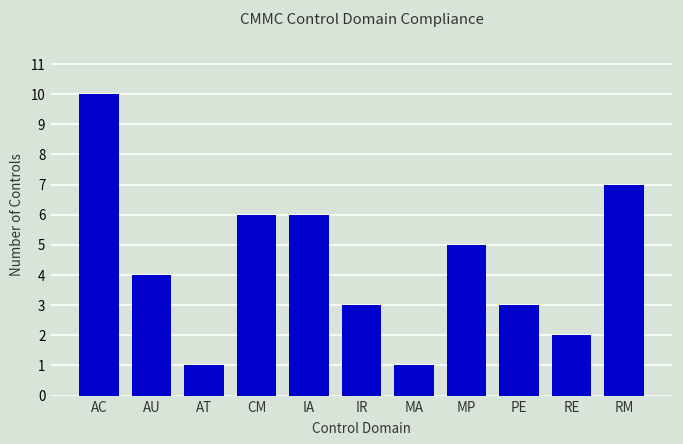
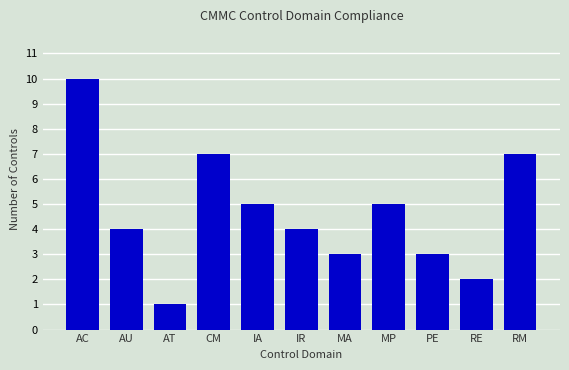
  {
    "AC": 10,
    "AU": 4,
    "AT": 1,
-   "CM": 6,
-   "IA": 6,
-   "IR": 3,
-   "MA": 1,
+   "CM": 7,
+   "IA": 5,
+   "IR": 4,
+   "MA": 3,
    "MP": 5,
    "PE": 3,
    "RE": 2,
    "RM": 7
  }
